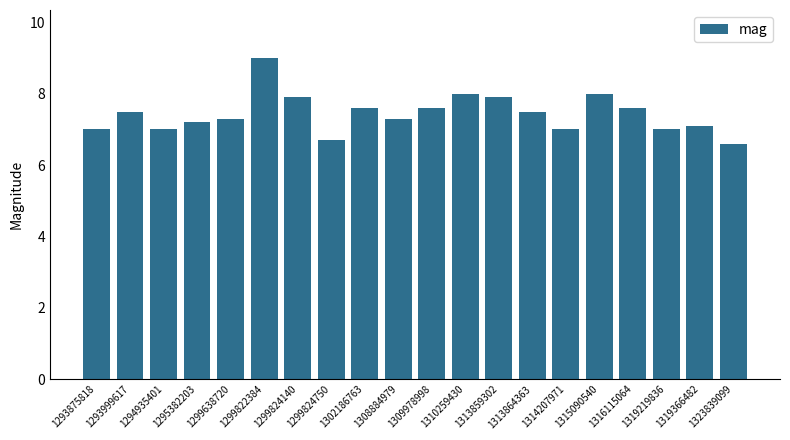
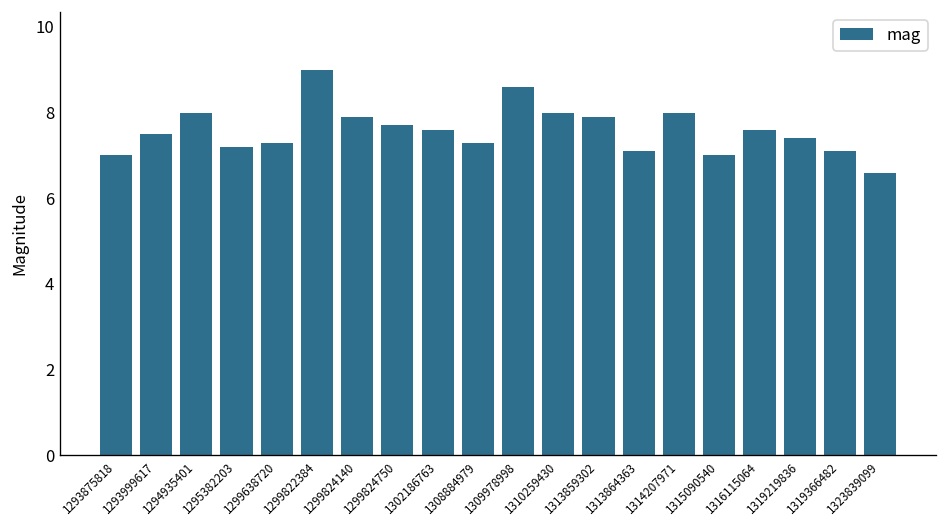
  {
    "1293875818": 7.0,
    "1293999617": 7.5,
-   "1294935401": 7,
+   "1294935401": 8,
    "1295382203": 7.2,
    "1299638720": 7.3,
    "1299822384": 9.0,
    "1299824140": 7.9,
-   "1299824750": 6.7,
+   "1299824750": 7.7,
    "1302186763": 7.6,
    "1308884979": 7.3,
-   "1309978998": 7.6,
+   "1309978998": 8.6,
    "1310259430": 8.0,
    "1313859302": 7.9,
-   "1313864363": 7.5,
-   "1314207971": 7,
-   "1315090540": 8,
+   "1313864363": 7.1,
+   "1314207971": 8,
+   "1315090540": 7,
    "1316115064": 7.6,
-   "1319219836": 7.0,
+   "1319219836": 7.4,
    "1319366482": 7.1,
    "1323839099": 6.6
  }
